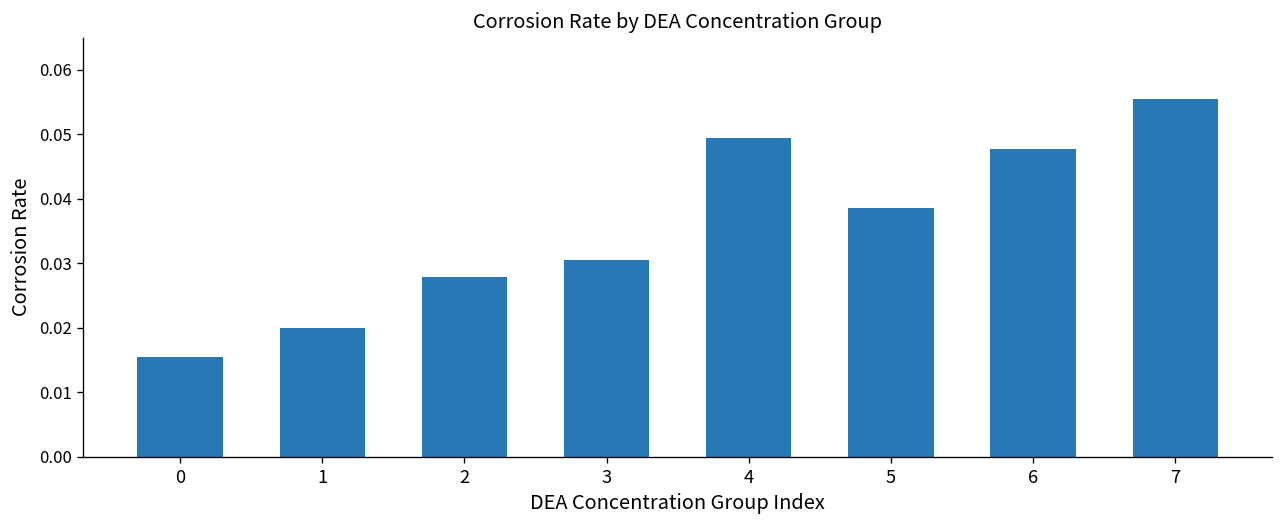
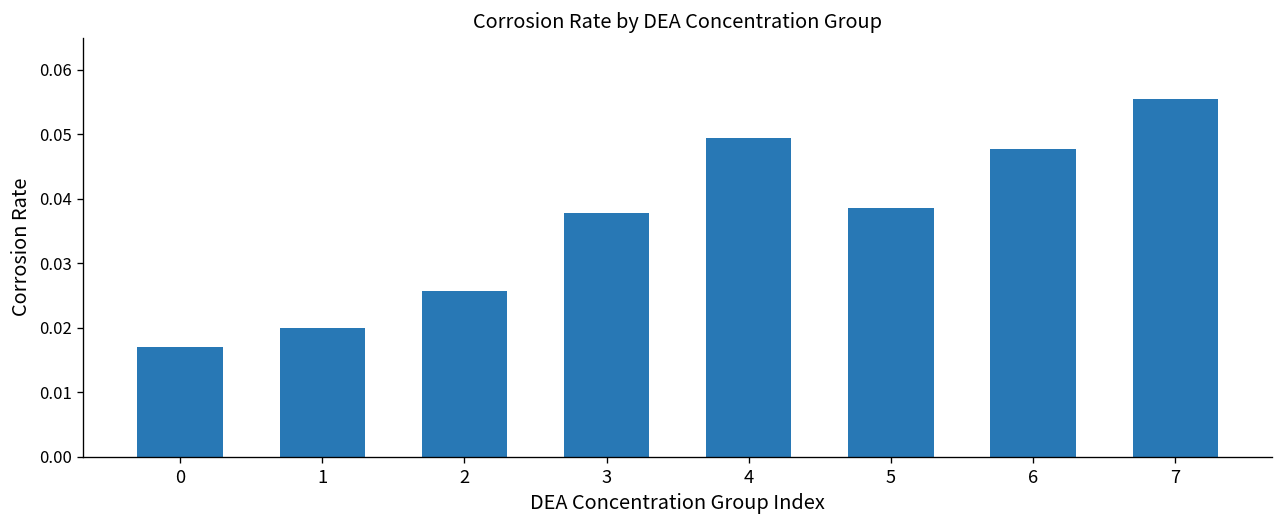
  {
-   "0": 0.015,
+   "0": 0.017,
    "1": 0.020,
-   "2": 0.028,
-   "3": 0.031,
+   "2": 0.026,
+   "3": 0.038,
    "4": 0.049,
    "5": 0.039,
    "6": 0.048,
    "7": 0.055
  }
